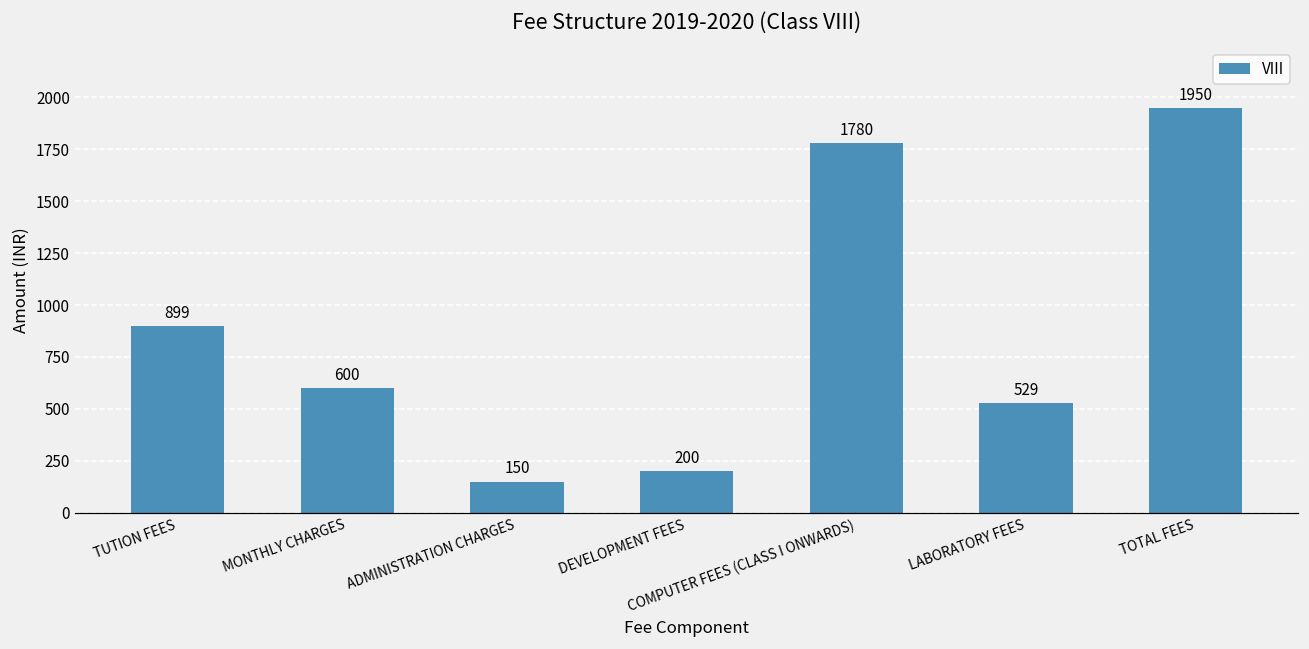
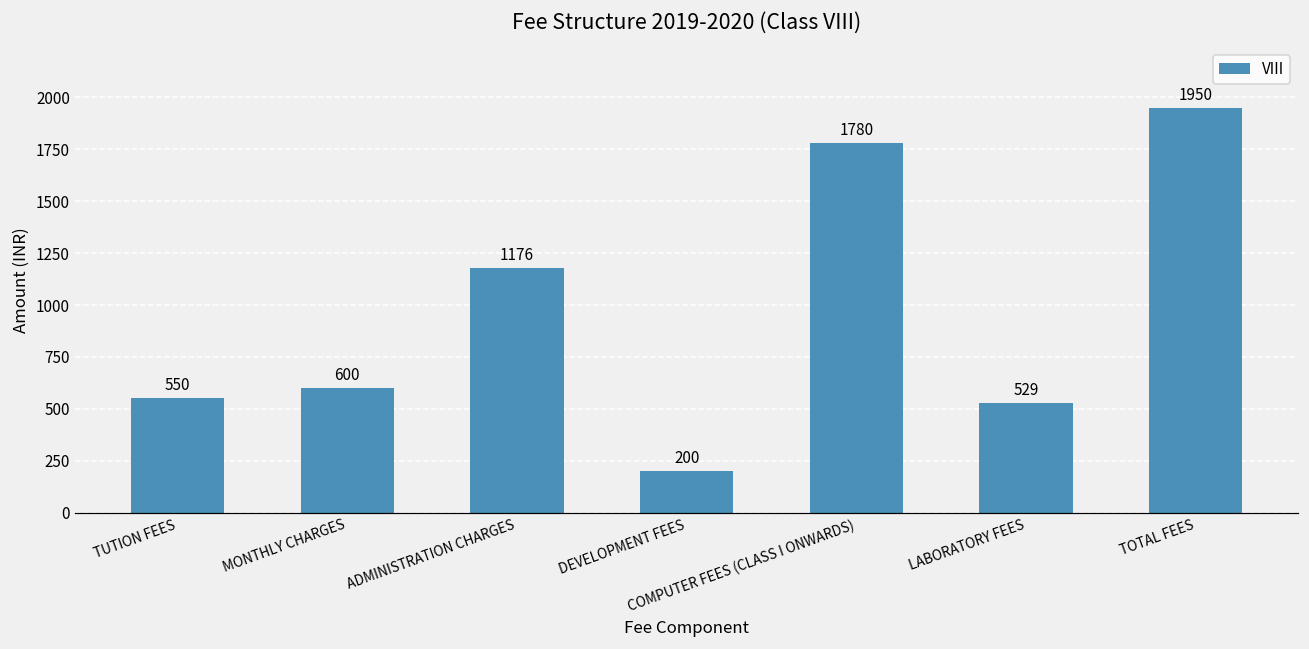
  {
-   "TUTION FEES": 899,
+   "TUTION FEES": 550,
    "MONTHLY CHARGES": 600,
-   "ADMINISTRATION CHARGES": 150,
+   "ADMINISTRATION CHARGES": 1176,
    "DEVELOPMENT FEES": 200,
    "COMPUTER FEES (CLASS I ONWARDS)": 1780,
    "LABORATORY FEES": 529,
    "TOTAL FEES": 1950
  }
